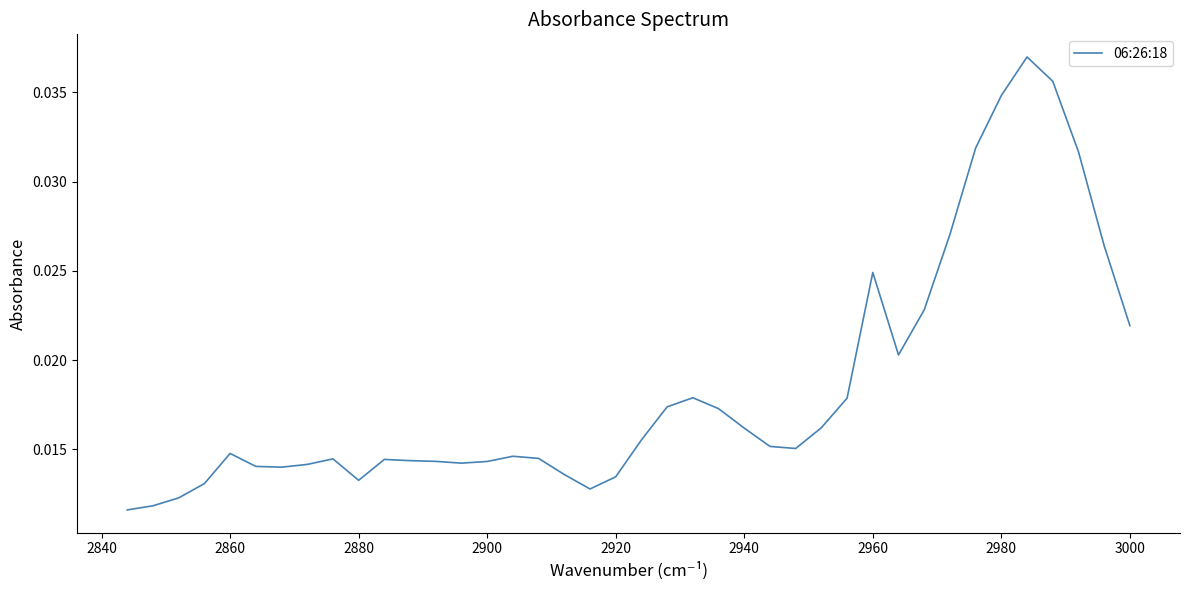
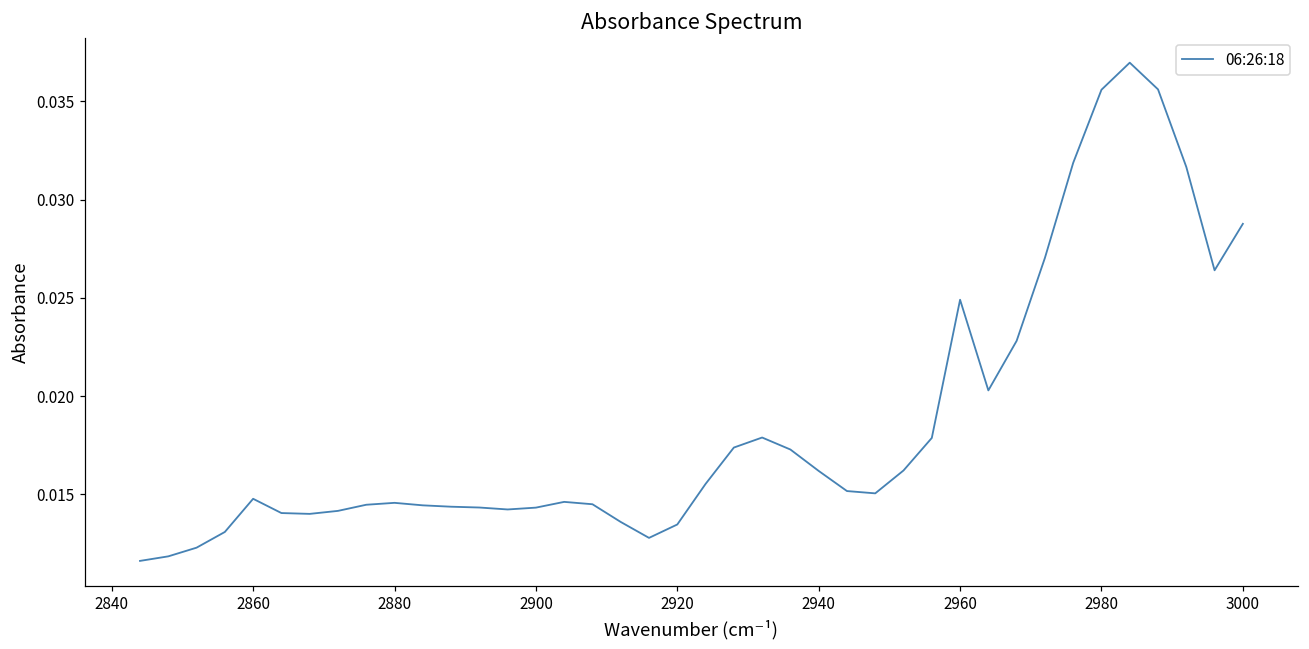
  {
    "2860": 0.0148,
-   "2880": 0.0133,
+   "2880": 0.0146,
    "2900": 0.0143,
    "2920": 0.0135,
    "2940": 0.0162,
    "2960": 0.0249,
-   "2980": 0.0348,
-   "3000": 0.0219
+   "2980": 0.0356,
+   "3000": 0.0288
  }
